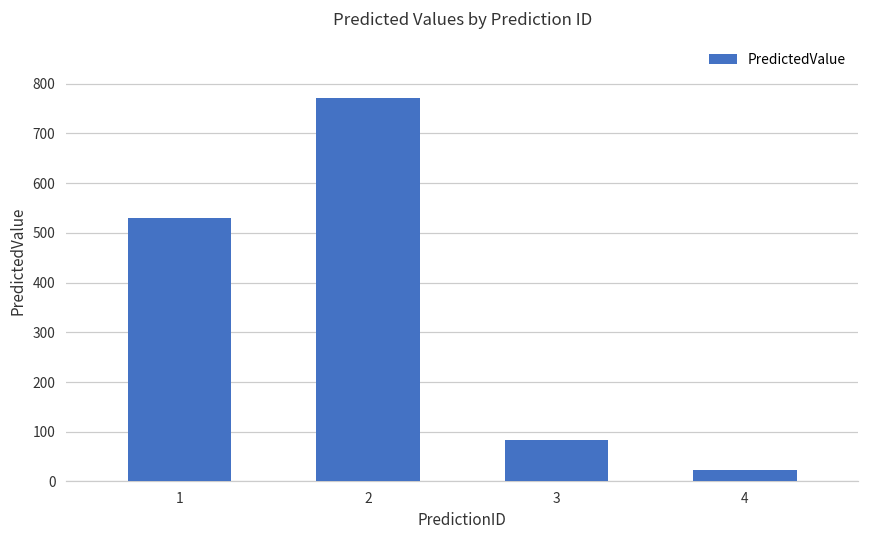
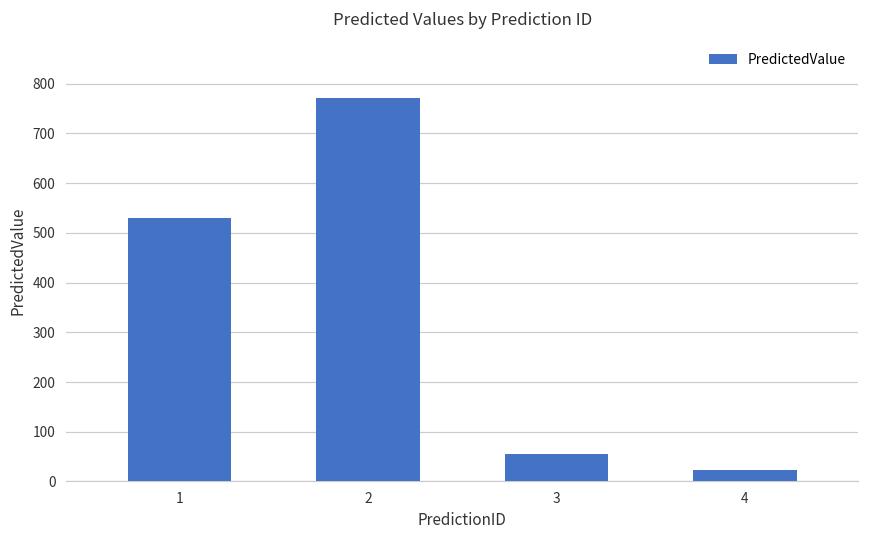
  {
    "1": 530,
    "2": 770,
-   "3": 80,
+   "3": 60,
    "4": 20
  }
